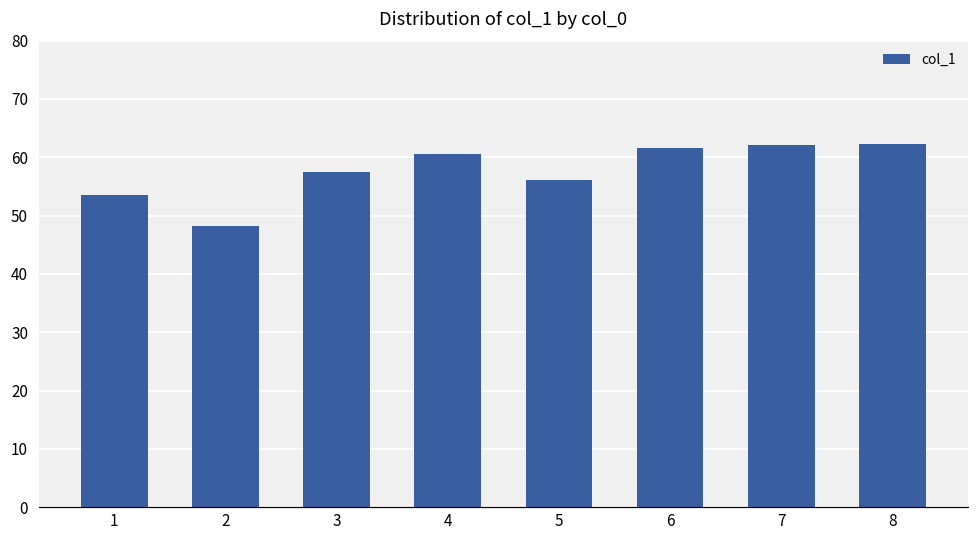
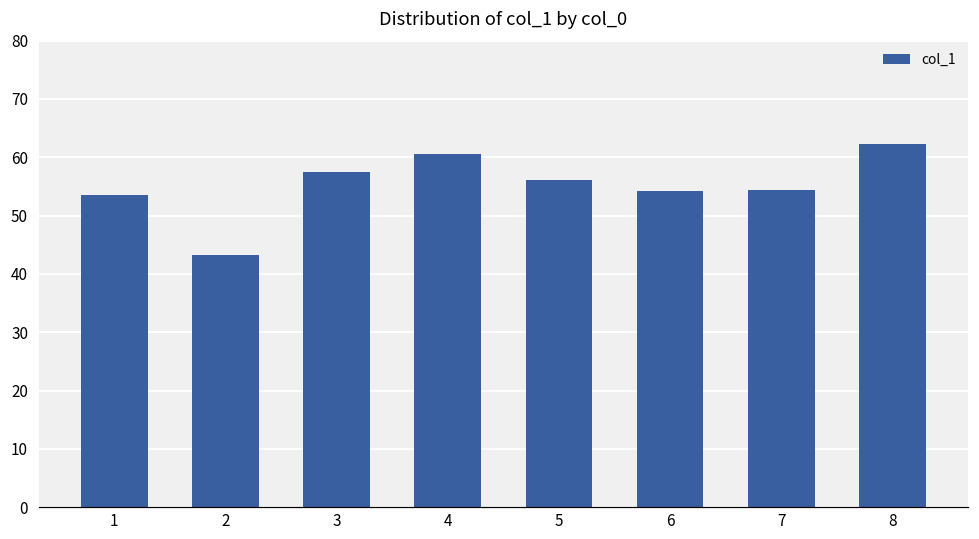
  {
    "1": 53,
-   "2": 48,
+   "2": 43,
    "3": 57,
    "4": 61,
    "5": 56,
-   "6": 62,
-   "7": 62,
+   "6": 54,
+   "7": 54,
    "8": 62
  }
